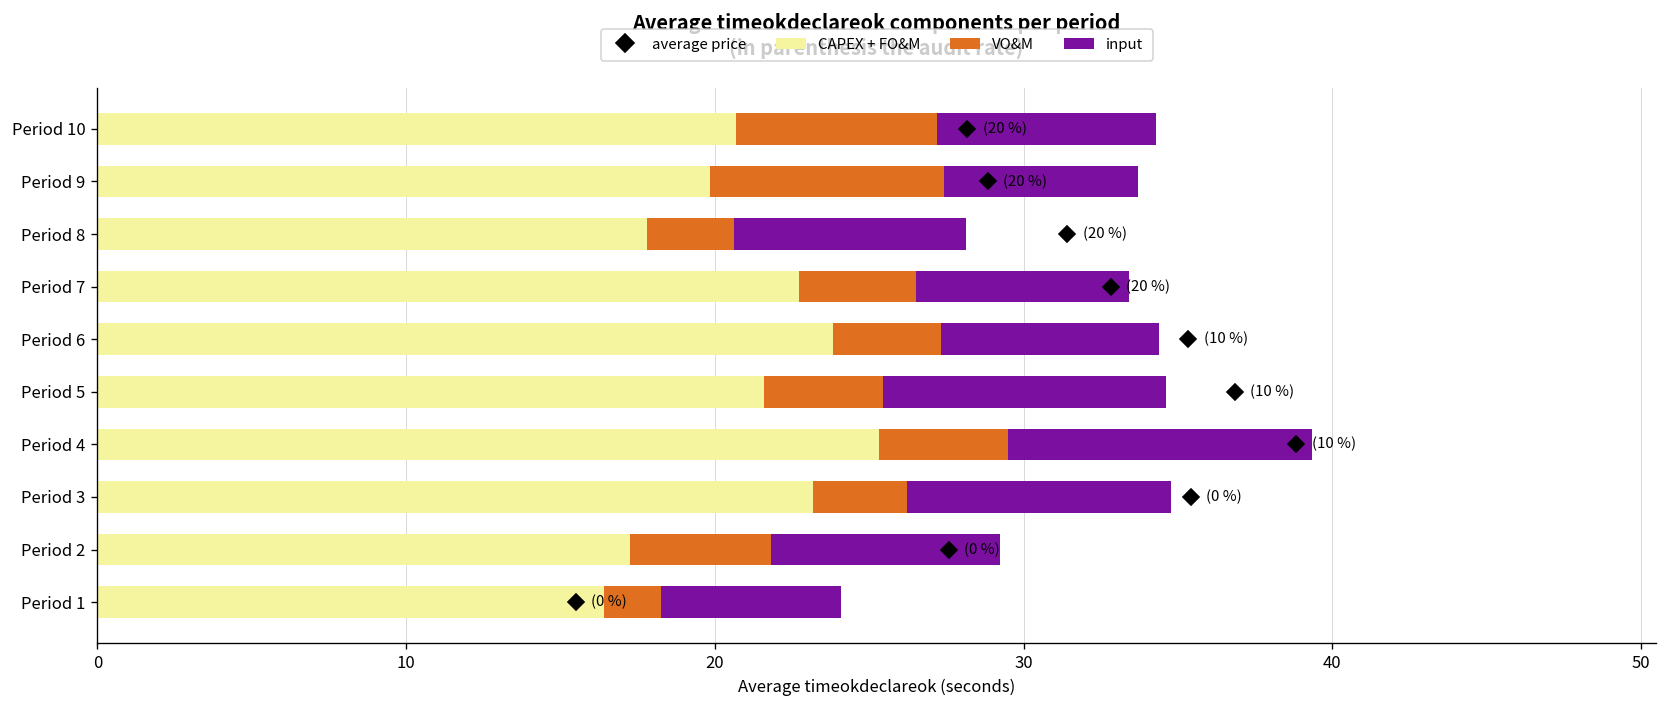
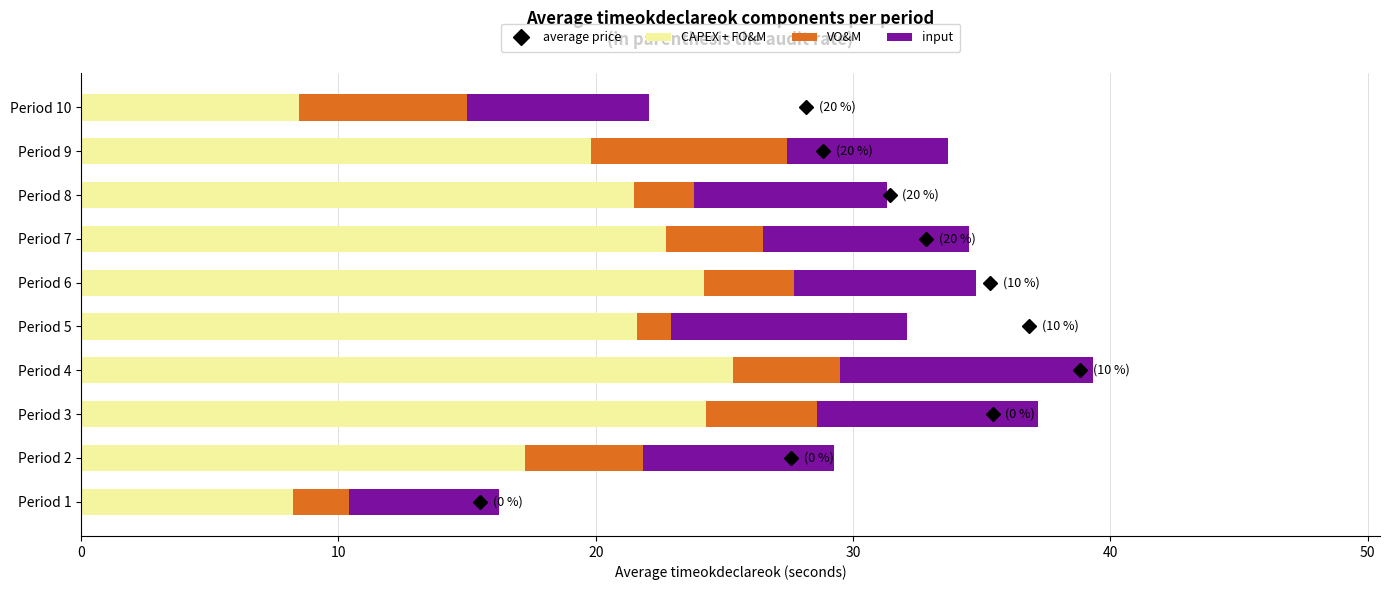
  {
    "CAPEX + FO&M": {
-     "Period 10": 20.7,
+     "Period 10": 8.5,
      "Period 9": 19.8,
-     "Period 8": 17.8,
+     "Period 8": 21.5,
      "Period 7": 22.7,
-     "Period 6": 23.8,
+     "Period 6": 24.2,
      "Period 5": 21.6,
      "Period 4": 25.3,
-     "Period 3": 23.2,
+     "Period 3": 24.3,
      "Period 2": 17.3,
-     "Period 1": 16.4
+     "Period 1": 8.3
    },
    "VO&M": {
      "Period 10": 6.5,
      "Period 9": 7.6,
-     "Period 8": 2.8,
+     "Period 8": 2.3,
      "Period 7": 3.8,
      "Period 6": 3.5,
-     "Period 5": 3.8,
+     "Period 5": 1.3,
      "Period 4": 4.2,
-     "Period 3": 3.0,
+     "Period 3": 4.3,
      "Period 2": 4.6,
-     "Period 1": 1.8
+     "Period 1": 2.2
    },
    "input": {
      "Period 8": 7.5,
-     "Period 7": 6.9,
+     "Period 7": 8.0,
      "Period 6": 7.1,
      "Period 5": 9.2,
      "Period 3": 8.6,
      "Period 1": 5.8
    }
  }
